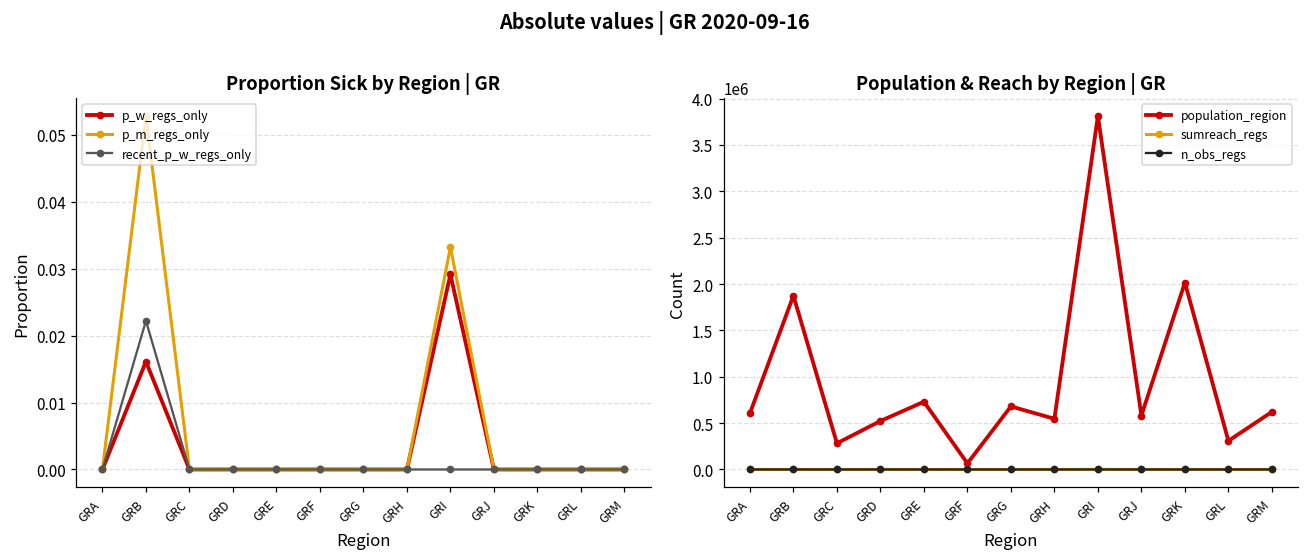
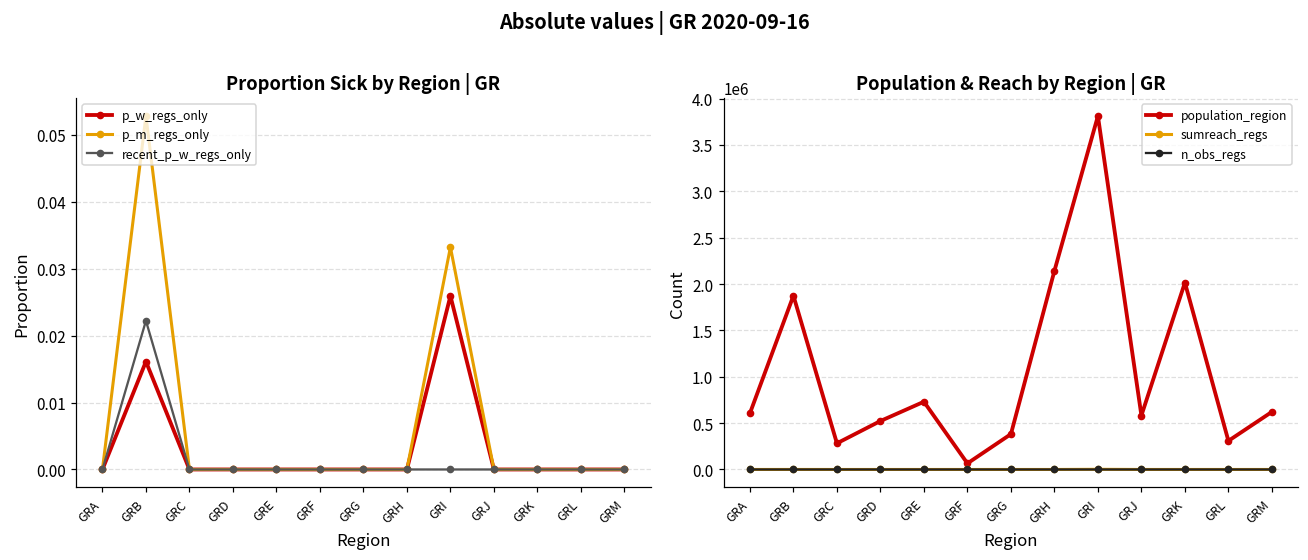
  {
    "Proportion Sick by Region | GR": {
      "p_w_regs_only": {
        "GRB": 0.016,
-       "GRI": 0.029
+       "GRI": 0.026
      },
      "p_m_regs_only": {
        "GRI": 0.033
      },
      "recent_p_w_regs_only": {
        "GRB": 0.022,
        "GRI": 0.000
      }
    },
    "Population & Reach by Region | GR": {
      "population_region": {
        "GRA": 600000,
        "GRB": 1900000,
        "GRC": 300000,
        "GRD": 500000,
        "GRE": 700000,
        "GRF": 100000,
-       "GRG": 700000,
-       "GRH": 500000,
+       "GRG": 400000,
+       "GRH": 2100000,
        "GRI": 3800000,
        "GRJ": 600000,
        "GRK": 2000000,
        "GRL": 300000,
        "GRM": 600000
      },
      "n_obs_regs": {
        "GRA": 0,
        "GRB": 0,
        "GRC": 0,
        "GRD": 0,
        "GRE": 0,
        "GRF": 0,
        "GRG": 0,
        "GRH": 0,
        "GRI": 0,
        "GRJ": 0,
        "GRK": 0,
        "GRL": 0,
        "GRM": 0
      }
    }
  }
